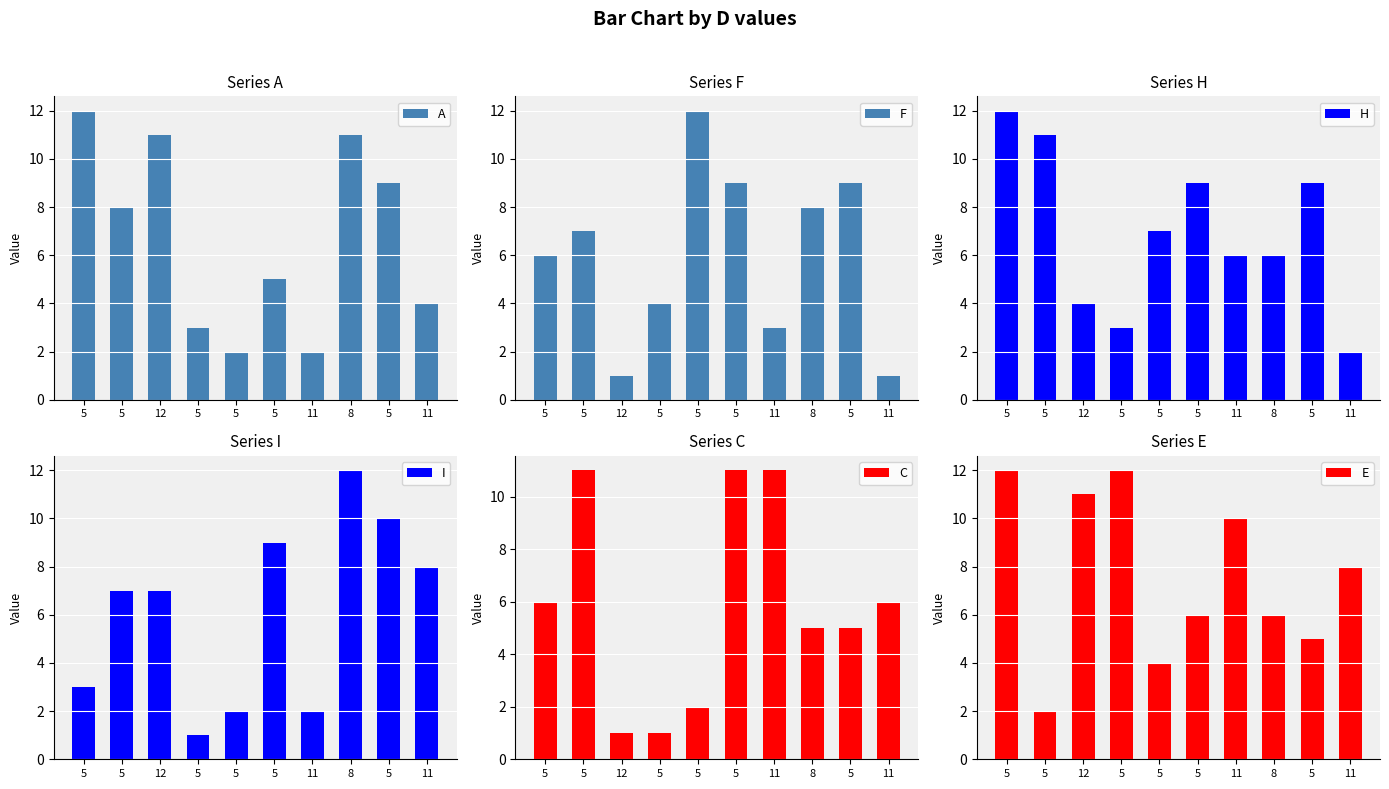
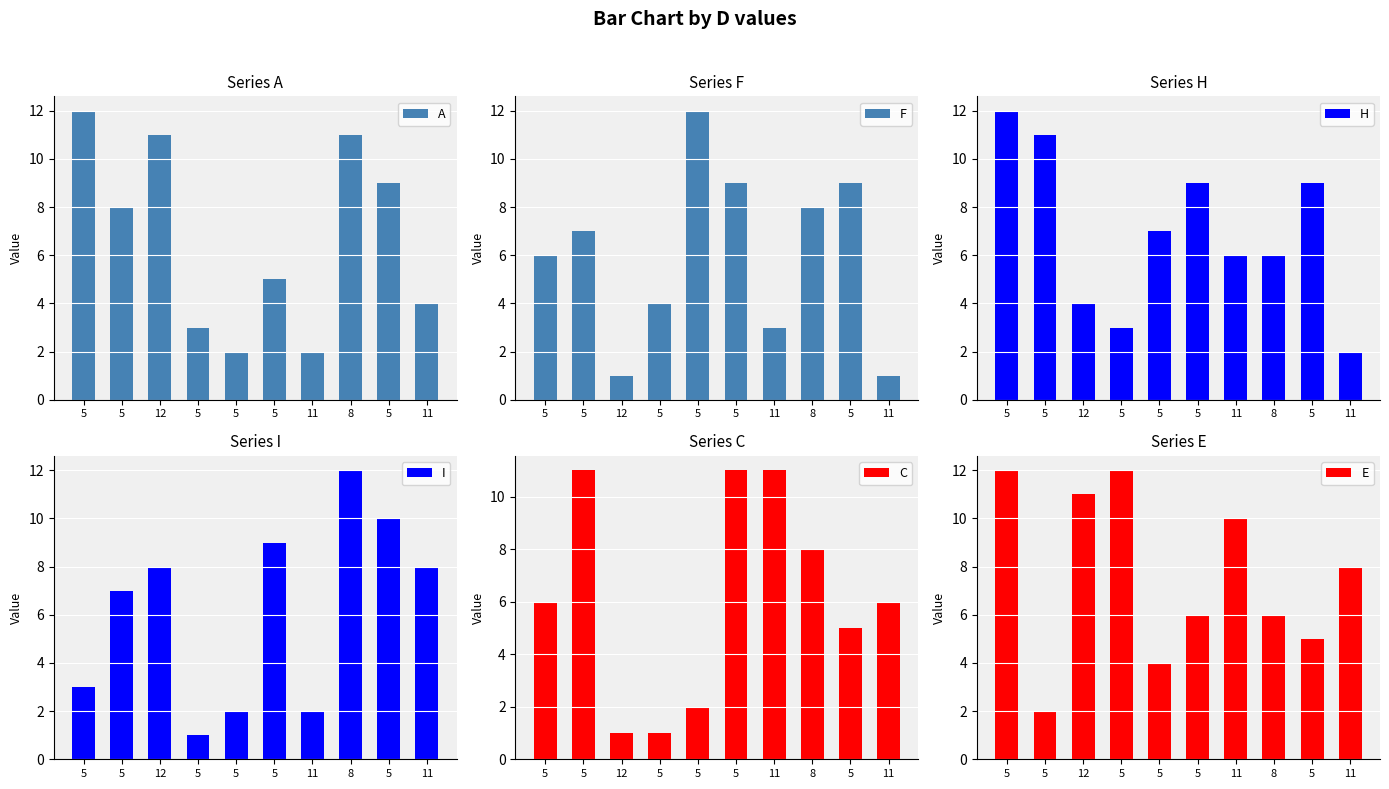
  {
    "Series A": {
      "12": 11.0,
      "8": 11.0
    },
    "Series F": {
      "12": 1.0,
      "8": 8.0
    },
    "Series H": {
      "12": 4.0,
      "8": 6.0
    },
    "Series I": {
-     "12": 7,
+     "12": 8,
      "8": 12
    },
    "Series C": {
      "12": 1,
-     "8": 5
+     "8": 8
    },
    "Series E": {
      "12": 11.0,
      "8": 6.0
    }
  }
